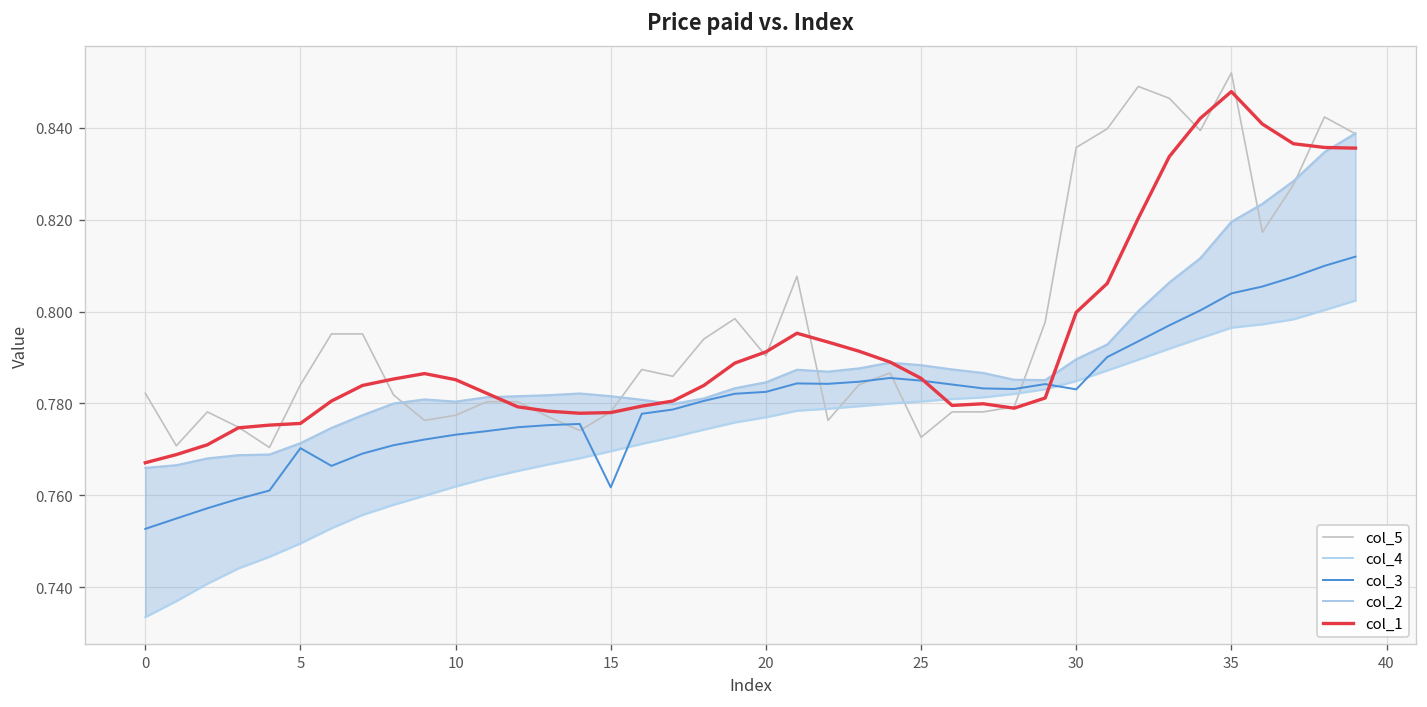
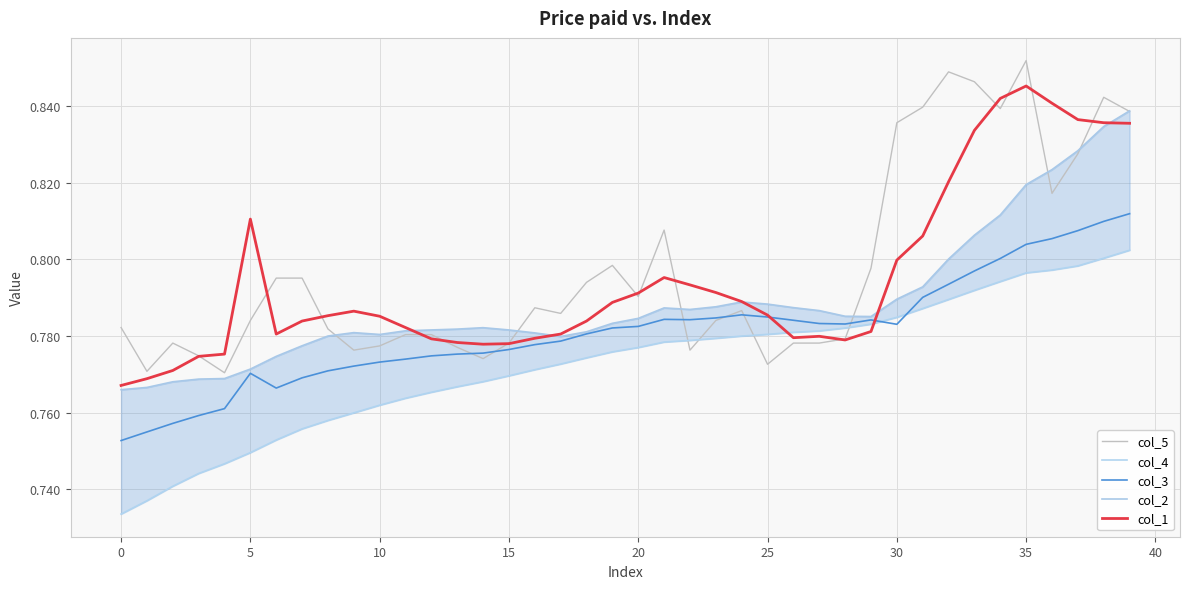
  {
    "col_3": {
      "0": 0.753,
      "5": 0.770,
      "10": 0.773,
-     "15": 0.762,
+     "15": 0.776,
      "20": 0.783,
      "30": 0.783,
      "35": 0.804
    },
    "col_1": {
      "0": 0.767,
-     "5": 0.776,
+     "5": 0.811,
      "10": 0.785,
      "20": 0.791,
      "30": 0.800,
-     "35": 0.848
+     "35": 0.845
    }
  }
